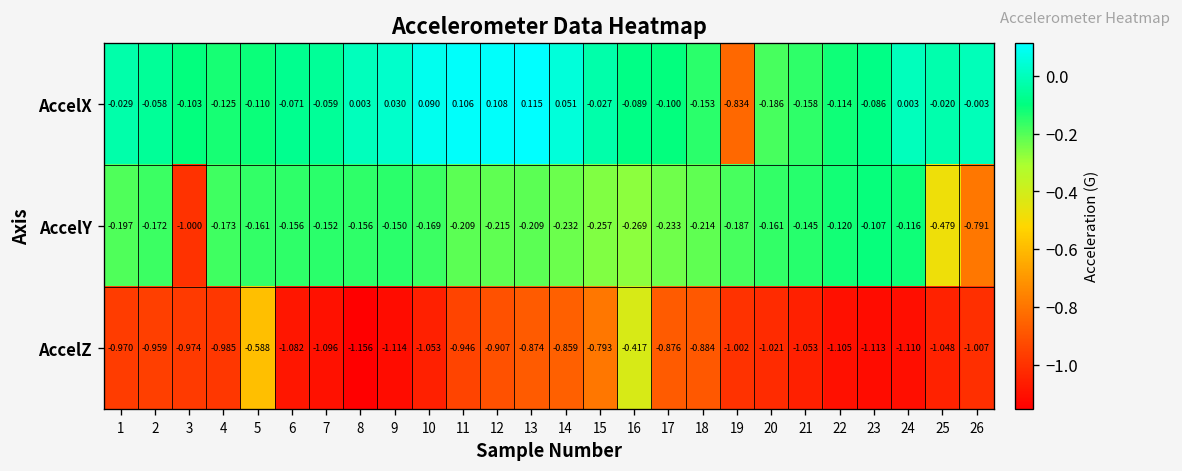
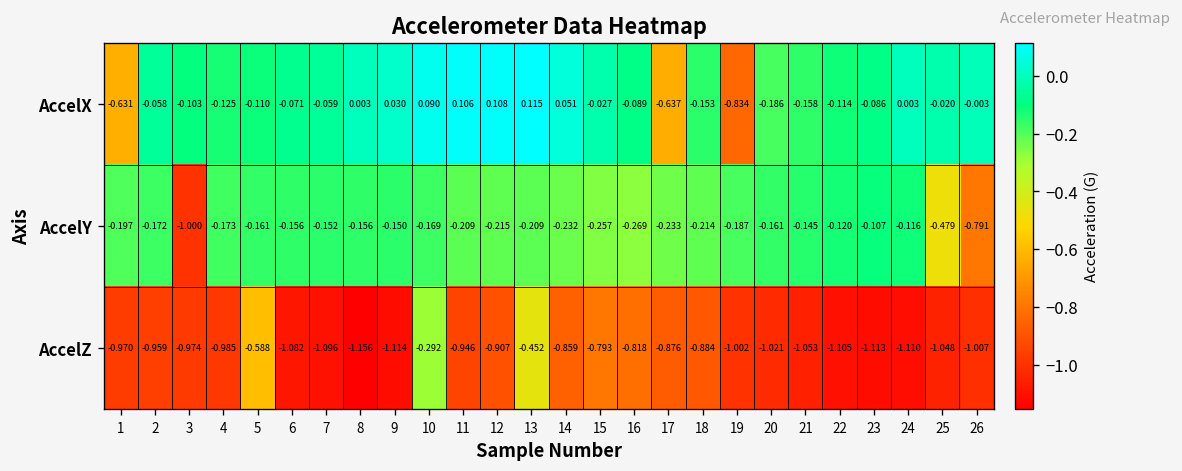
  {
    "AccelX": {
-     "1": -0.029,
+     "1": -0.631,
      "2": -0.058,
      "3": -0.103,
      "4": -0.125,
      "5": -0.110,
      "6": -0.071,
      "7": -0.059,
      "8": 0.003,
      "9": 0.030,
      "10": 0.090,
      "11": 0.106,
      "12": 0.108,
      "13": 0.115,
      "14": 0.051,
      "15": -0.027,
      "16": -0.089,
-     "17": -0.100,
+     "17": -0.637,
      "18": -0.153,
      "19": -0.834,
      "20": -0.186,
      "21": -0.158,
      "22": -0.114,
      "23": -0.086,
      "24": 0.003,
      "25": -0.020,
      "26": -0.003
    },
    "AccelY": {
      "1": -0.197,
      "2": -0.172,
      "3": -1.000,
      "4": -0.173,
      "5": -0.161,
      "6": -0.156,
      "7": -0.152,
      "8": -0.156,
      "9": -0.150,
      "10": -0.169,
      "11": -0.209,
      "12": -0.215,
      "13": -0.209,
      "14": -0.232,
      "15": -0.257,
      "16": -0.269,
      "17": -0.233,
      "18": -0.214,
      "19": -0.187,
      "20": -0.161,
      "21": -0.145,
      "22": -0.120,
      "23": -0.107,
      "24": -0.116,
      "25": -0.479,
      "26": -0.791
    },
    "AccelZ": {
      "1": -0.970,
      "2": -0.959,
      "3": -0.974,
      "4": -0.985,
      "5": -0.588,
      "6": -1.082,
      "7": -1.096,
      "8": -1.156,
      "9": -1.114,
-     "10": -1.053,
+     "10": -0.292,
      "11": -0.946,
      "12": -0.907,
-     "13": -0.874,
+     "13": -0.452,
      "14": -0.859,
      "15": -0.793,
-     "16": -0.417,
+     "16": -0.818,
      "17": -0.876,
      "18": -0.884,
      "19": -1.002,
      "20": -1.021,
      "21": -1.053,
      "22": -1.105,
      "23": -1.113,
      "24": -1.110,
      "25": -1.048,
      "26": -1.007
    }
  }
